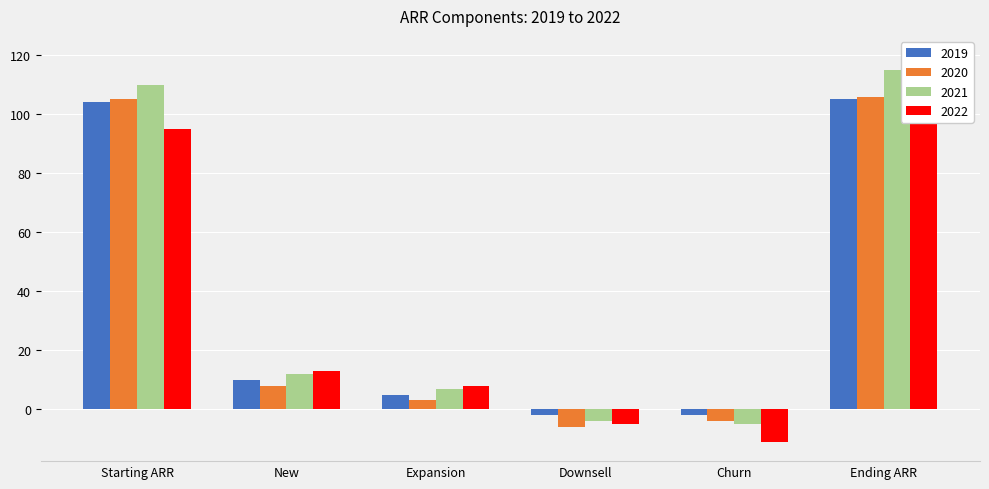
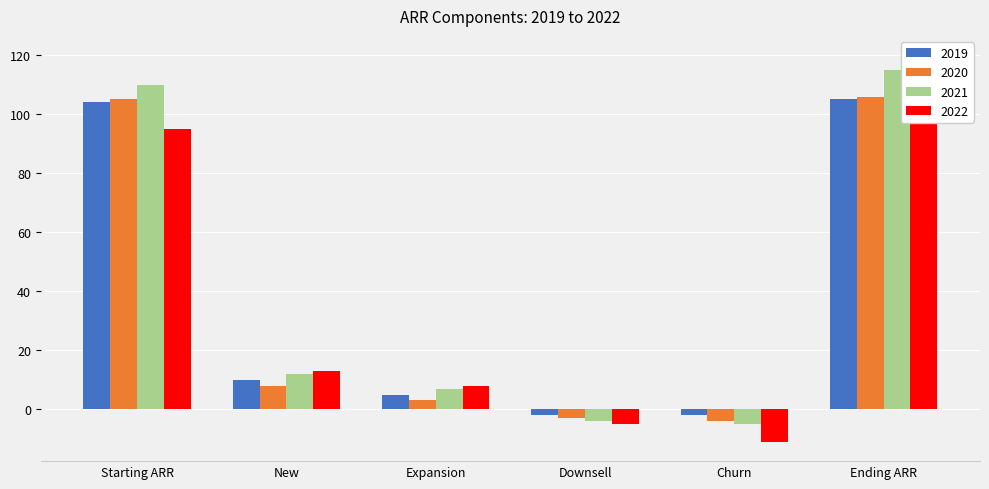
  {
    "2019": {
      "Starting ARR": 104,
      "New": 10,
      "Expansion": 5,
      "Downsell": -2,
      "Churn": -2,
      "Ending ARR": 105
    },
    "2020": {
      "Starting ARR": 105,
      "New": 8,
      "Expansion": 3,
-     "Downsell": -6,
+     "Downsell": -3,
      "Churn": -4,
      "Ending ARR": 106
    },
    "2021": {
      "Starting ARR": 110,
      "New": 12,
      "Expansion": 7,
      "Downsell": -4,
      "Churn": -5,
      "Ending ARR": 115
    },
    "2022": {
      "Starting ARR": 95,
      "New": 13,
      "Expansion": 8,
      "Downsell": -5,
      "Churn": -11
    }
  }
